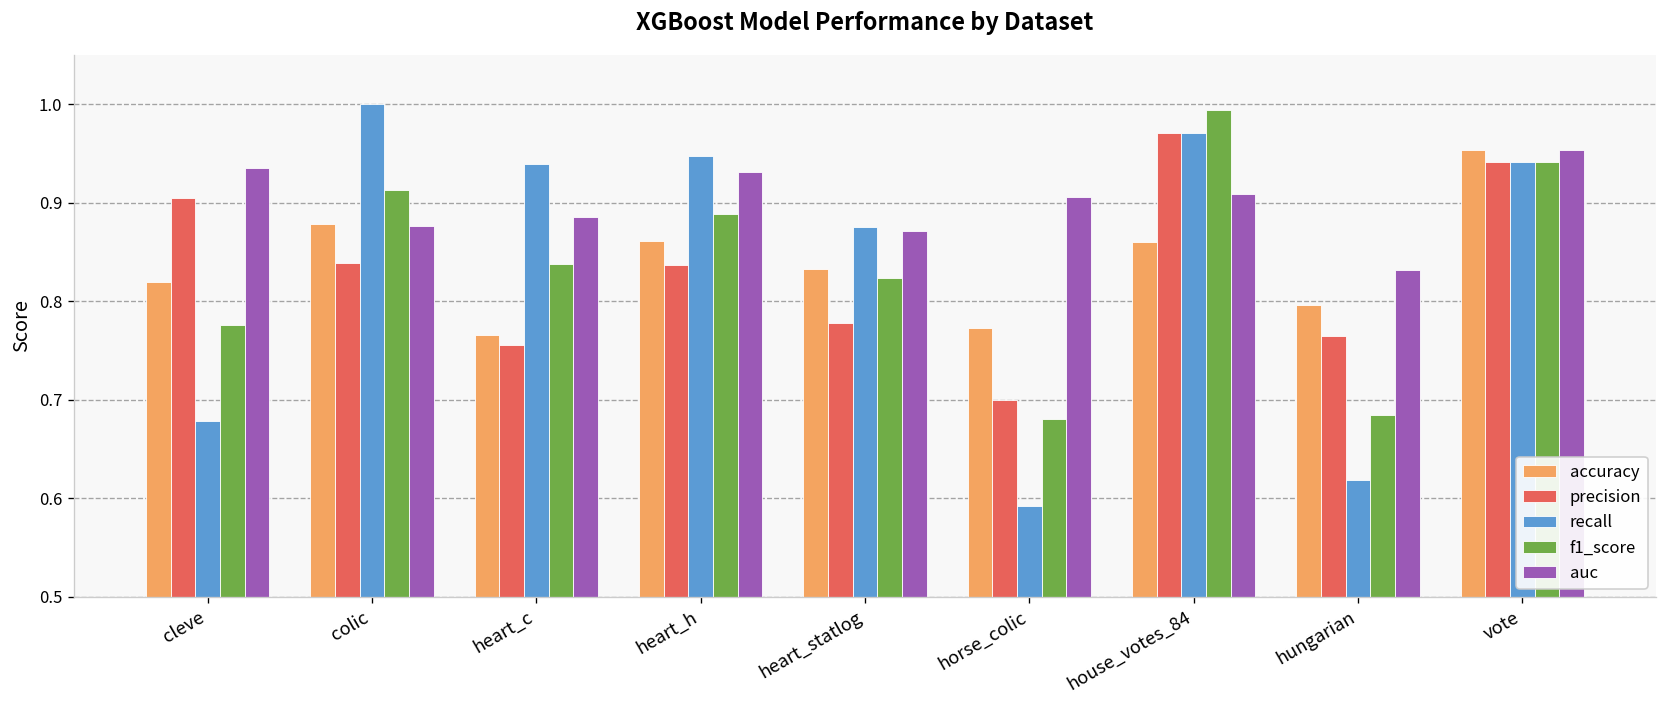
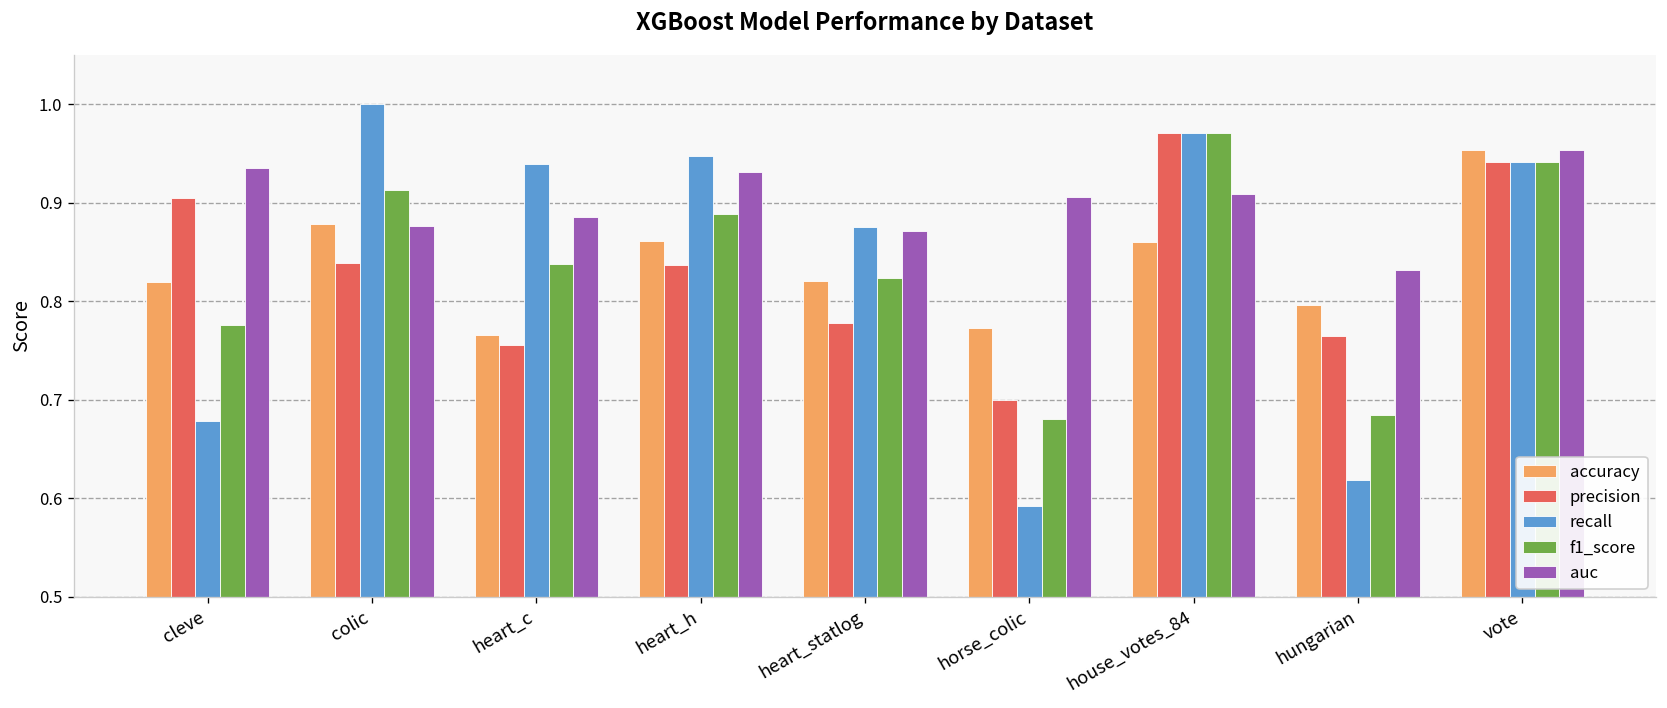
  {
    "accuracy": {
      "cleve": 0.82,
      "colic": 0.88,
      "heart_c": 0.77,
      "heart_h": 0.86,
-     "heart_statlog": 0.83,
+     "heart_statlog": 0.82,
      "horse_colic": 0.77,
      "house_votes_84": 0.86,
      "hungarian": 0.80,
      "vote": 0.95
    },
    "precision": {
      "cleve": 0.90,
      "colic": 0.84,
      "heart_c": 0.76,
      "heart_h": 0.84,
      "heart_statlog": 0.78,
      "horse_colic": 0.70,
      "house_votes_84": 0.97,
      "hungarian": 0.76,
      "vote": 0.94
    },
    "recall": {
      "cleve": 0.68,
      "colic": 1.00,
      "heart_c": 0.94,
      "heart_h": 0.95,
      "heart_statlog": 0.88,
      "horse_colic": 0.59,
      "house_votes_84": 0.97,
      "hungarian": 0.62,
      "vote": 0.94
    },
    "f1_score": {
      "cleve": 0.78,
      "colic": 0.91,
      "heart_c": 0.84,
      "heart_h": 0.89,
      "heart_statlog": 0.82,
      "horse_colic": 0.68,
-     "house_votes_84": 0.99,
+     "house_votes_84": 0.97,
      "hungarian": 0.68,
      "vote": 0.94
    },
    "auc": {
      "cleve": 0.94,
      "colic": 0.88,
      "heart_c": 0.89,
      "heart_h": 0.93,
      "heart_statlog": 0.87,
      "horse_colic": 0.91,
      "house_votes_84": 0.91,
      "hungarian": 0.83,
      "vote": 0.95
    }
  }
